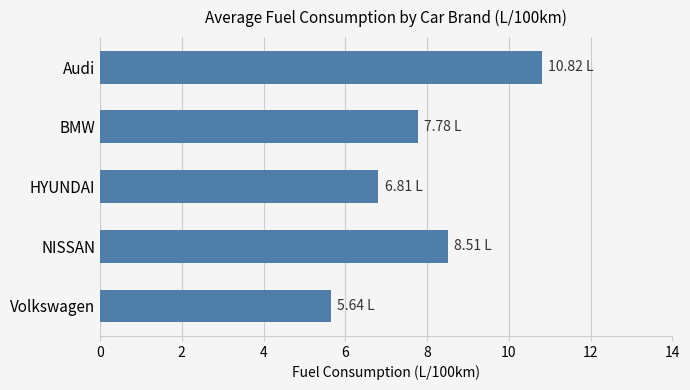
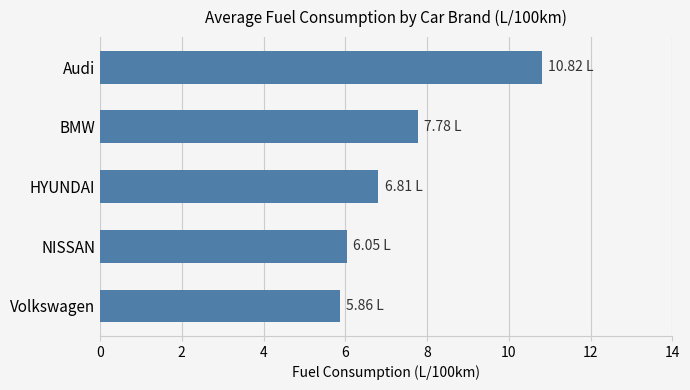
  {
    "Audi": 10.82,
    "BMW": 7.78,
    "HYUNDAI": 6.81,
-   "NISSAN": 8.51,
-   "Volkswagen": 5.64
+   "NISSAN": 6.05,
+   "Volkswagen": 5.86
  }
